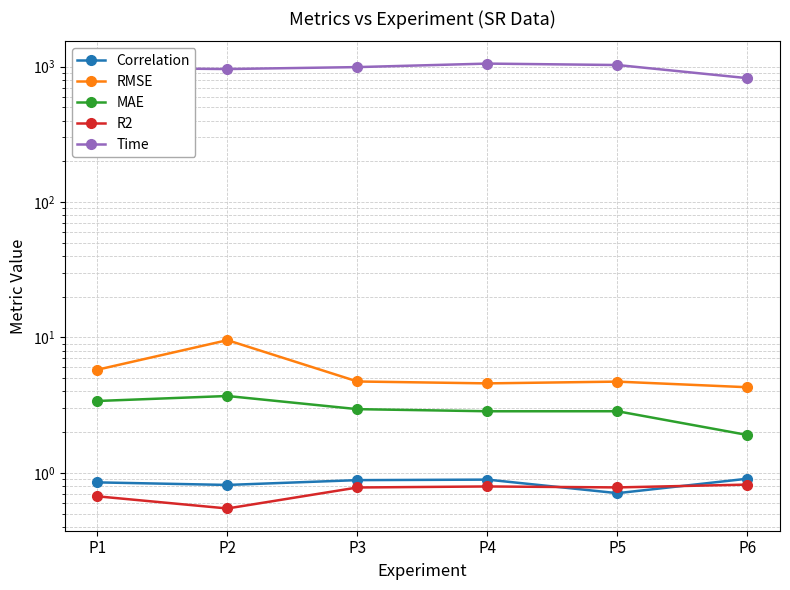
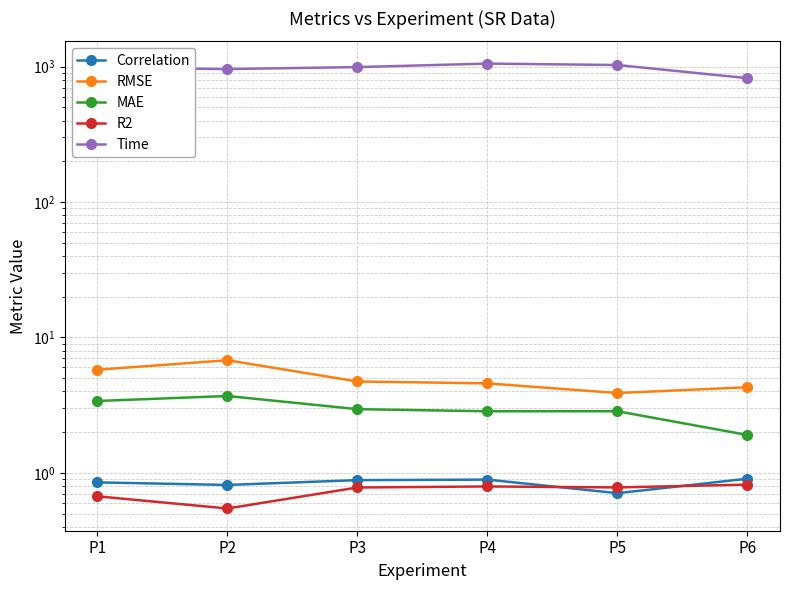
  {
    "Correlation": {
      "P1": 0.9,
      "P2": 0.8,
      "P3": 0.9,
      "P4": 0.9,
      "P5": 0.7,
      "P6": 0.9
    },
    "RMSE": {
      "P1": 5.8,
-     "P2": 10,
+     "P2": 7,
      "P3": 4.7,
      "P4": 4.6,
-     "P5": 4.7,
+     "P5": 3.9,
      "P6": 4.3
    },
    "MAE": {
      "P1": 3.4,
      "P2": 3.7,
      "P3": 3.0,
      "P4": 2.8,
      "P5": 2.9,
      "P6": 1.9
    },
    "R2": {
      "P1": 0.7,
      "P2": 0.55,
      "P3": 0.8,
      "P4": 0.8,
      "P5": 0.8,
      "P6": 0.8
    },
    "Time": {
      "P2": 1000,
      "P3": 1000,
      "P4": 1100,
      "P5": 1000,
      "P6": 800
    }
  }
